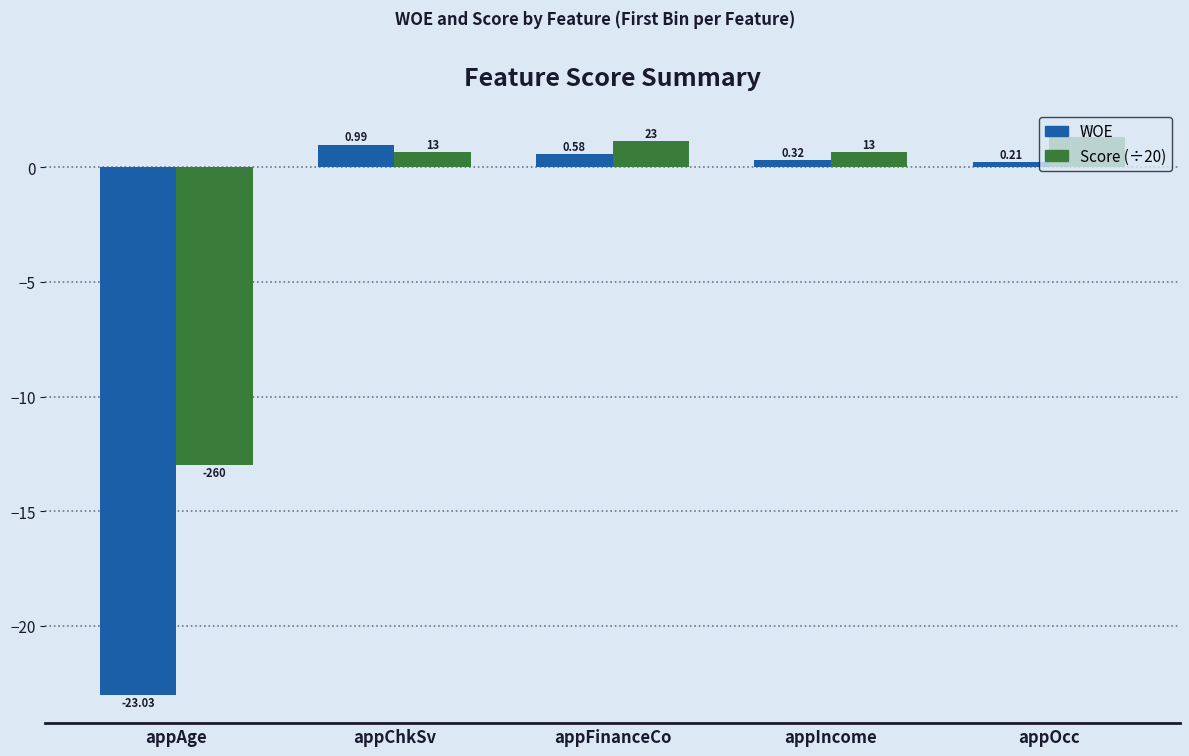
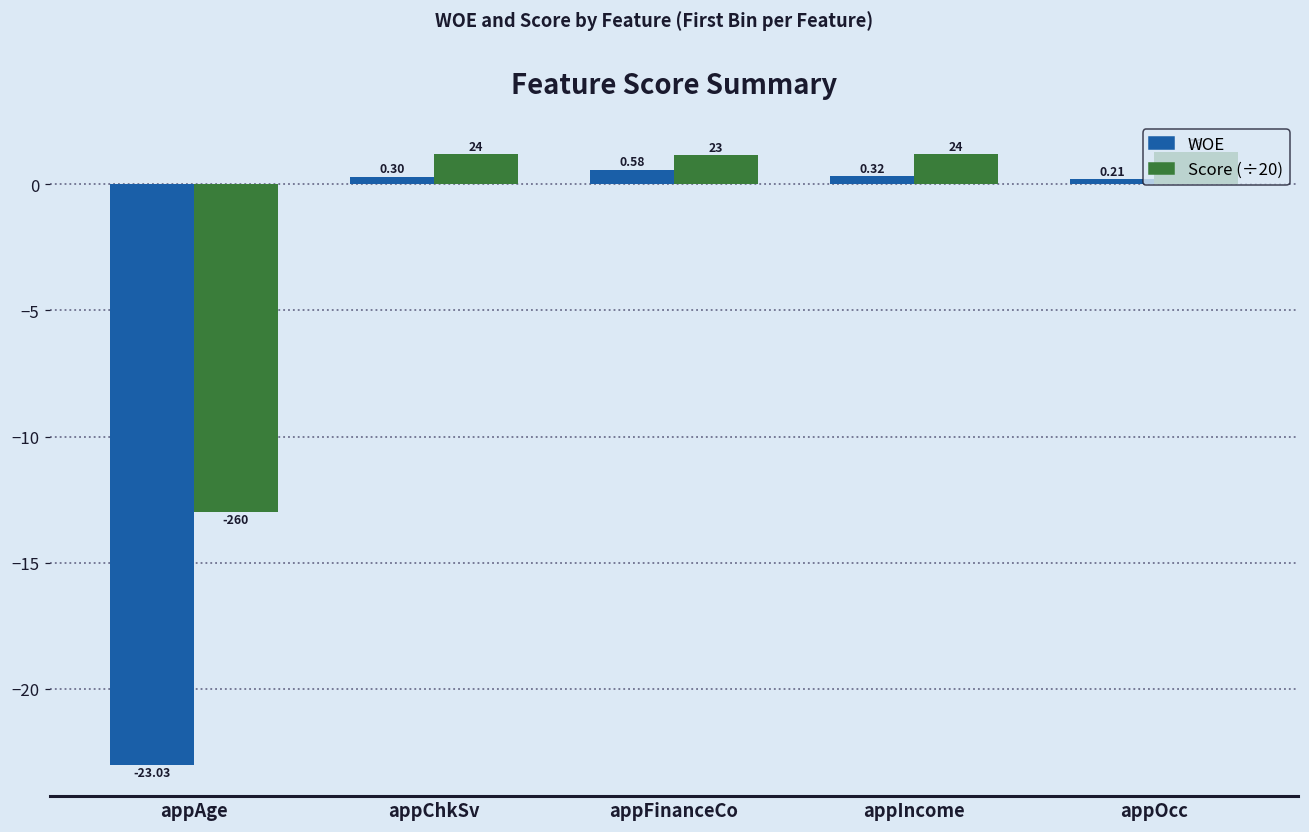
  {
    "WOE": {
      "appAge": -23.03,
-     "appChkSv": 0.99,
+     "appChkSv": 0.30,
      "appFinanceCo": 0.58,
      "appIncome": 0.32,
      "appOcc": 0.21
    },
    "Score (÷20)": {
-     "appChkSv": 13,
-     "appIncome": 13
+     "appChkSv": 24,
+     "appIncome": 24
    }
  }
